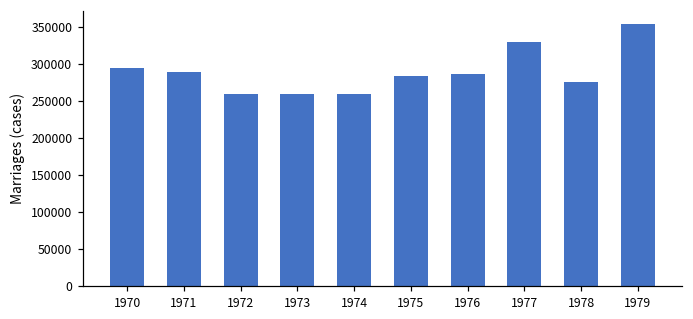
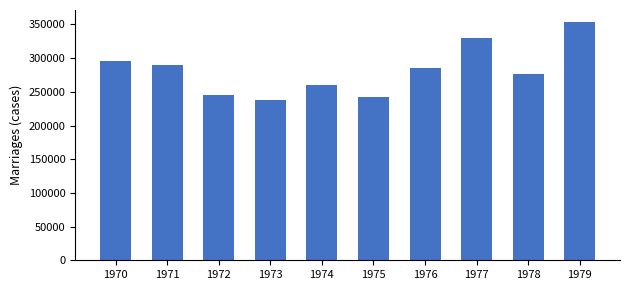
  {
    "1970": 300000,
    "1971": 290000,
-   "1972": 260000,
-   "1973": 260000,
+   "1972": 240000,
+   "1973": 240000,
    "1974": 260000,
-   "1975": 280000,
+   "1975": 240000,
    "1976": 290000,
    "1977": 330000,
    "1978": 280000,
    "1979": 350000
  }
